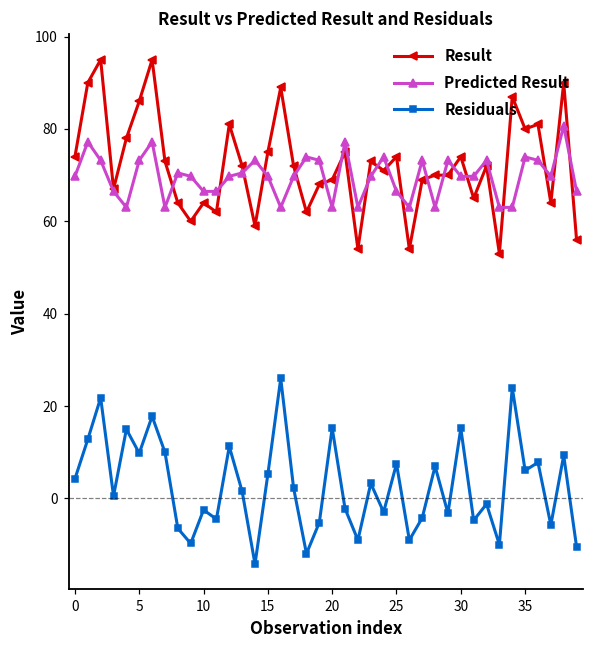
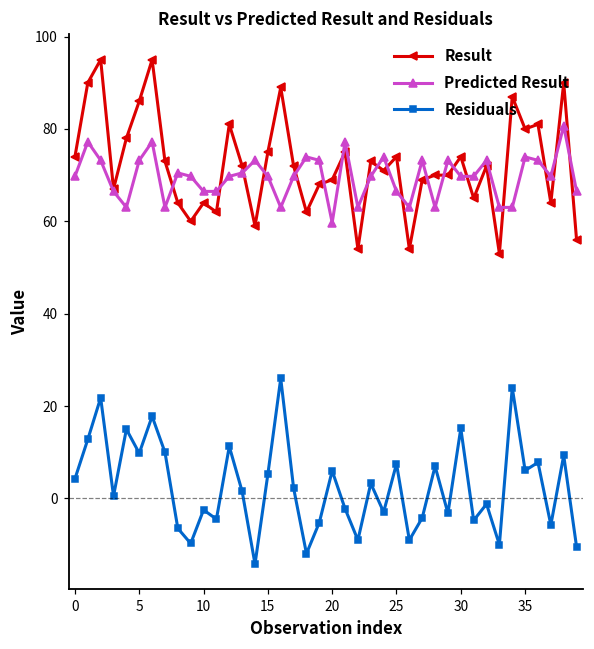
  {
    "Result": {
      "0": 74,
      "5": 86,
      "10": 64,
      "15": 75,
      "20": 69,
      "25": 74,
      "30": 74,
      "35": 80
    },
    "Predicted Result": {
      "0": 70,
      "5": 73,
      "10": 66,
      "15": 70,
-     "20": 63,
+     "20": 60,
      "25": 66,
      "30": 70,
      "35": 74
    },
    "Residuals": {
      "0": 4,
      "5": 10,
      "10": -2,
      "15": 5,
-     "20": 15,
+     "20": 6,
      "25": 8,
      "30": 15,
      "35": 6
    }
  }
